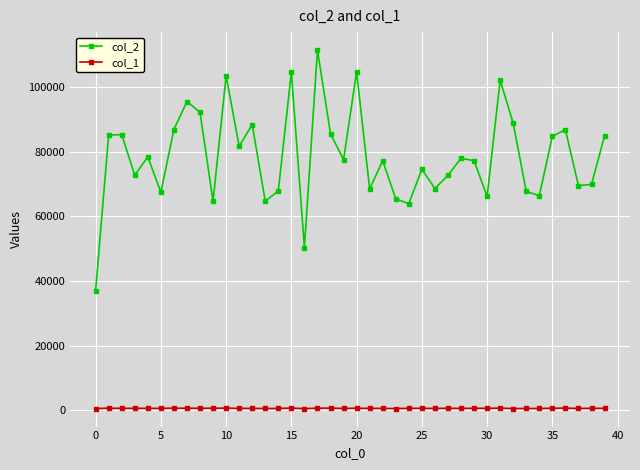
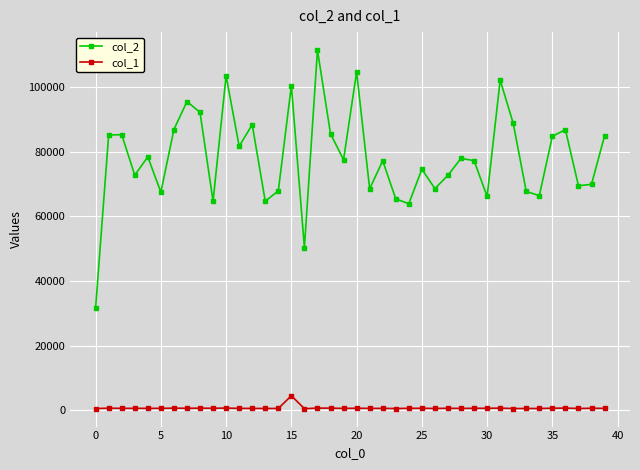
  {
    "col_2": {
-     "0": 37000,
+     "0": 32000,
      "5": 68000,
      "10": 104000,
-     "15": 105000,
+     "15": 101000,
      "20": 105000,
      "25": 75000,
      "30": 66000,
      "35": 85000
    },
    "col_1": {
      "0": 0,
      "5": 1000,
      "10": 1000,
-     "15": 1000,
+     "15": 4000,
      "20": 1000,
      "25": 1000,
      "30": 1000,
      "35": 1000
    }
  }
